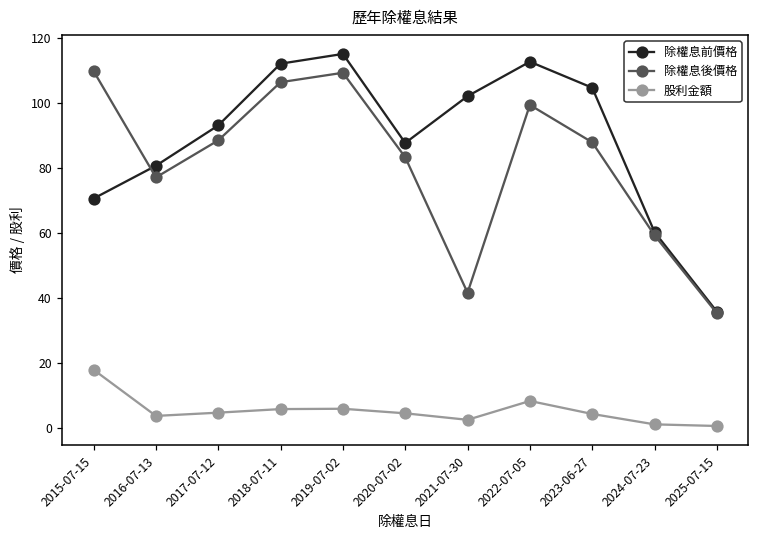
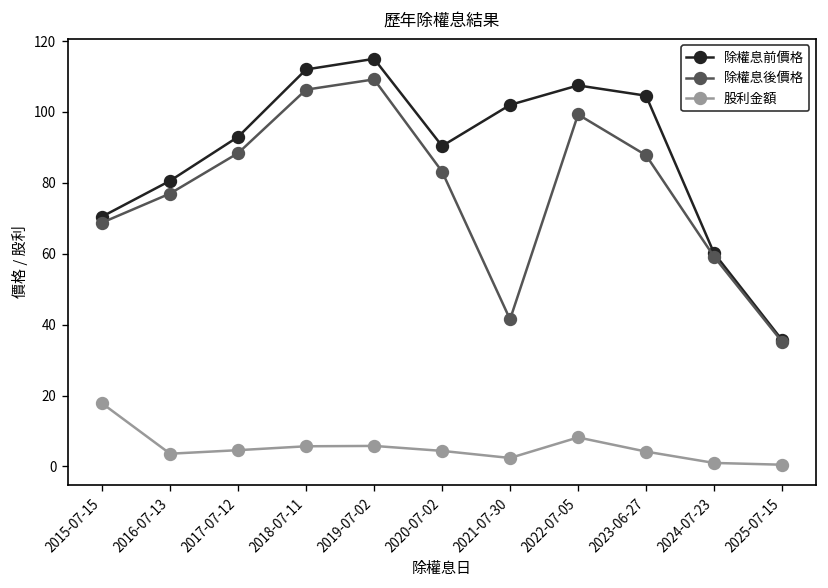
  {
    "除權息前價格": {
      "2015-07-15": 71,
      "2016-07-13": 81,
      "2017-07-12": 93,
      "2018-07-11": 112,
      "2019-07-02": 115,
-     "2020-07-02": 88,
+     "2020-07-02": 90,
      "2021-07-30": 102,
-     "2022-07-05": 113,
+     "2022-07-05": 108,
      "2023-06-27": 105,
      "2024-07-23": 60
    },
    "除權息後價格": {
-     "2015-07-15": 110,
+     "2015-07-15": 69,
      "2016-07-13": 77,
      "2017-07-12": 88,
      "2018-07-11": 106,
      "2019-07-02": 109,
      "2020-07-02": 83,
      "2021-07-30": 42,
      "2022-07-05": 99,
      "2023-06-27": 88,
      "2024-07-23": 59
    },
    "股利金額": {
      "2015-07-15": 18,
      "2016-07-13": 4,
      "2017-07-12": 5,
      "2018-07-11": 6,
      "2019-07-02": 6,
      "2020-07-02": 4,
      "2021-07-30": 2,
      "2022-07-05": 8,
      "2023-06-27": 4,
      "2024-07-23": 1,
      "2025-07-15": 1
    }
  }
